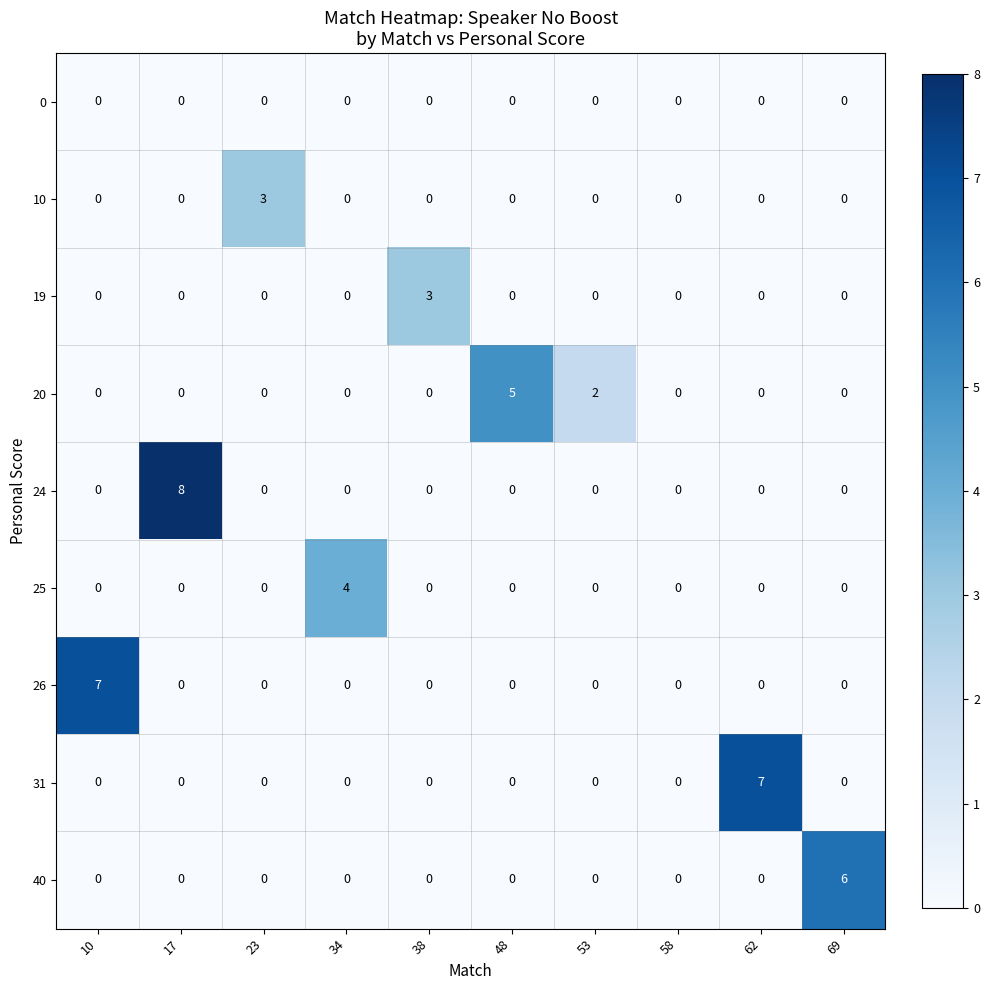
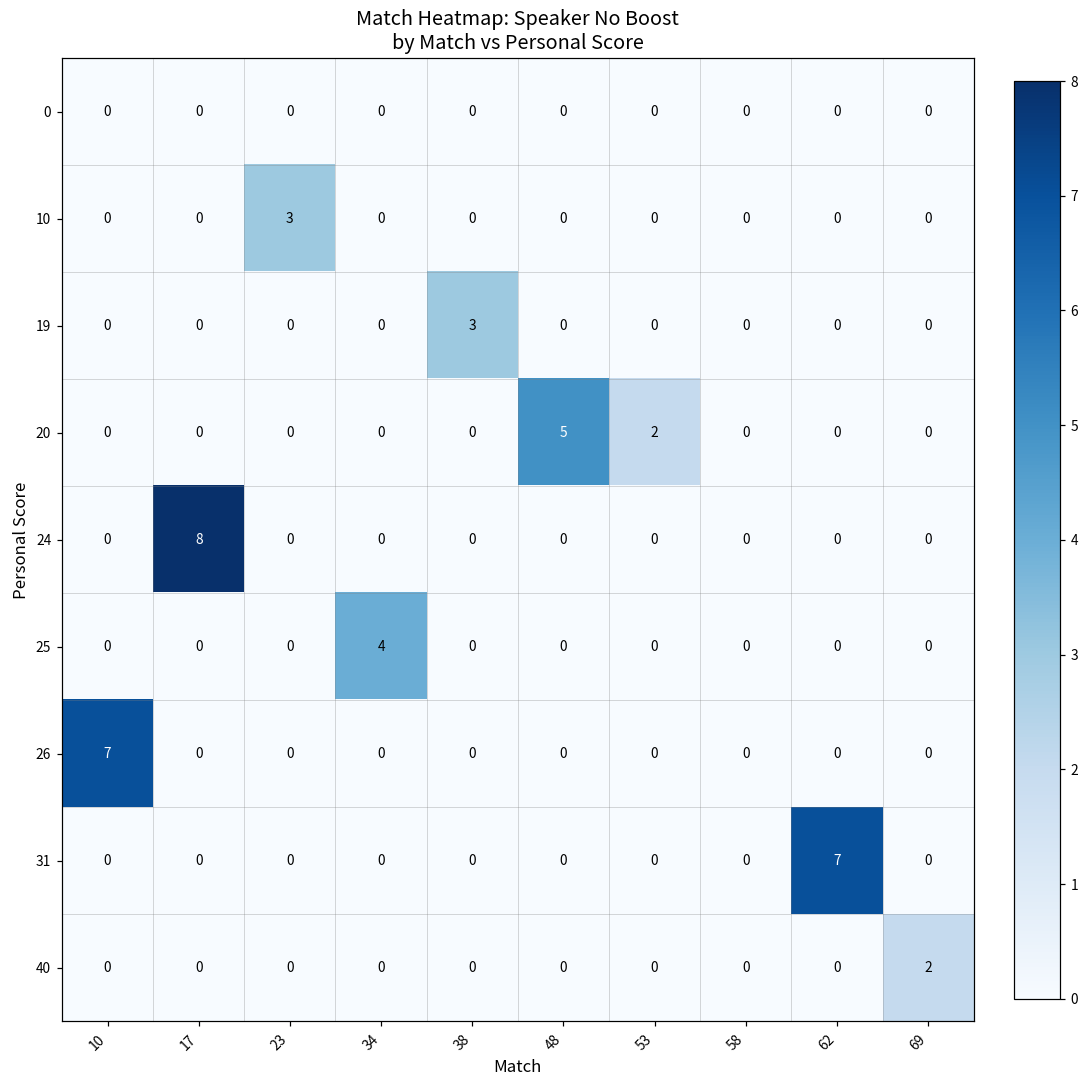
  {
    "0": {
      "10": 0,
      "17": 0,
      "23": 0,
      "34": 0,
      "38": 0,
      "48": 0,
      "53": 0,
      "58": 0,
      "62": 0,
      "69": 0
    },
    "10": {
      "10": 0,
      "17": 0,
      "23": 3,
      "34": 0,
      "38": 0,
      "48": 0,
      "53": 0,
      "58": 0,
      "62": 0,
      "69": 0
    },
    "19": {
      "10": 0,
      "17": 0,
      "23": 0,
      "34": 0,
      "38": 3,
      "48": 0,
      "53": 0,
      "58": 0,
      "62": 0,
      "69": 0
    },
    "20": {
      "10": 0,
      "17": 0,
      "23": 0,
      "34": 0,
      "38": 0,
      "48": 5,
      "53": 2,
      "58": 0,
      "62": 0,
      "69": 0
    },
    "24": {
      "10": 0,
      "17": 8,
      "23": 0,
      "34": 0,
      "38": 0,
      "48": 0,
      "53": 0,
      "58": 0,
      "62": 0,
      "69": 0
    },
    "25": {
      "10": 0,
      "17": 0,
      "23": 0,
      "34": 4,
      "38": 0,
      "48": 0,
      "53": 0,
      "58": 0,
      "62": 0,
      "69": 0
    },
    "26": {
      "10": 7,
      "17": 0,
      "23": 0,
      "34": 0,
      "38": 0,
      "48": 0,
      "53": 0,
      "58": 0,
      "62": 0,
      "69": 0
    },
    "31": {
      "10": 0,
      "17": 0,
      "23": 0,
      "34": 0,
      "38": 0,
      "48": 0,
      "53": 0,
      "58": 0,
      "62": 7,
      "69": 0
    },
    "40": {
      "10": 0,
      "17": 0,
      "23": 0,
      "34": 0,
      "38": 0,
      "48": 0,
      "53": 0,
      "58": 0,
      "62": 0,
-     "69": 6
+     "69": 2
    }
  }
